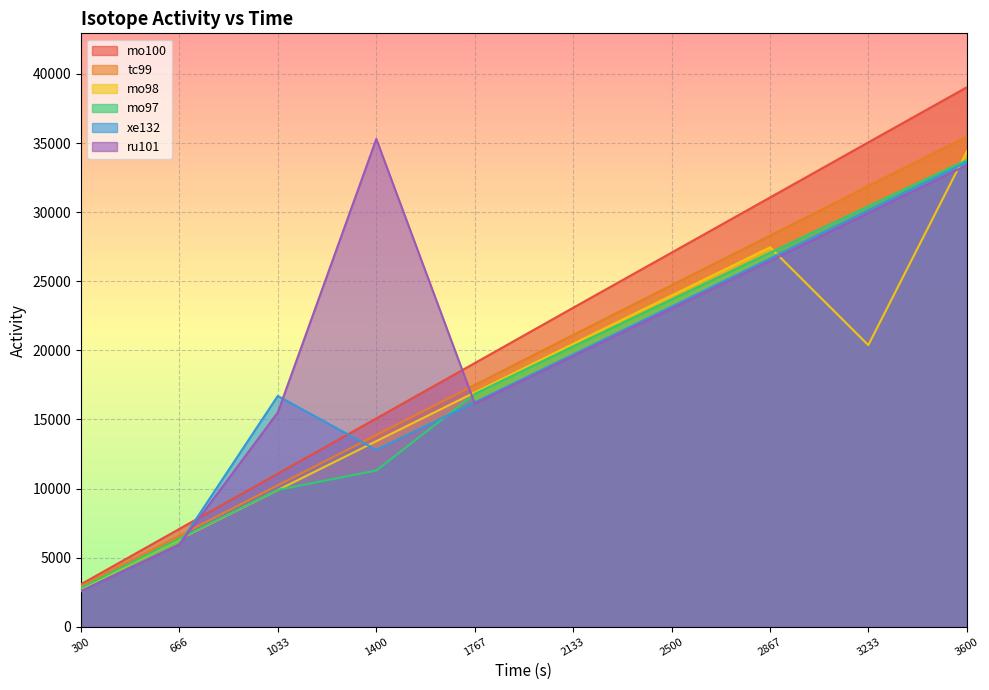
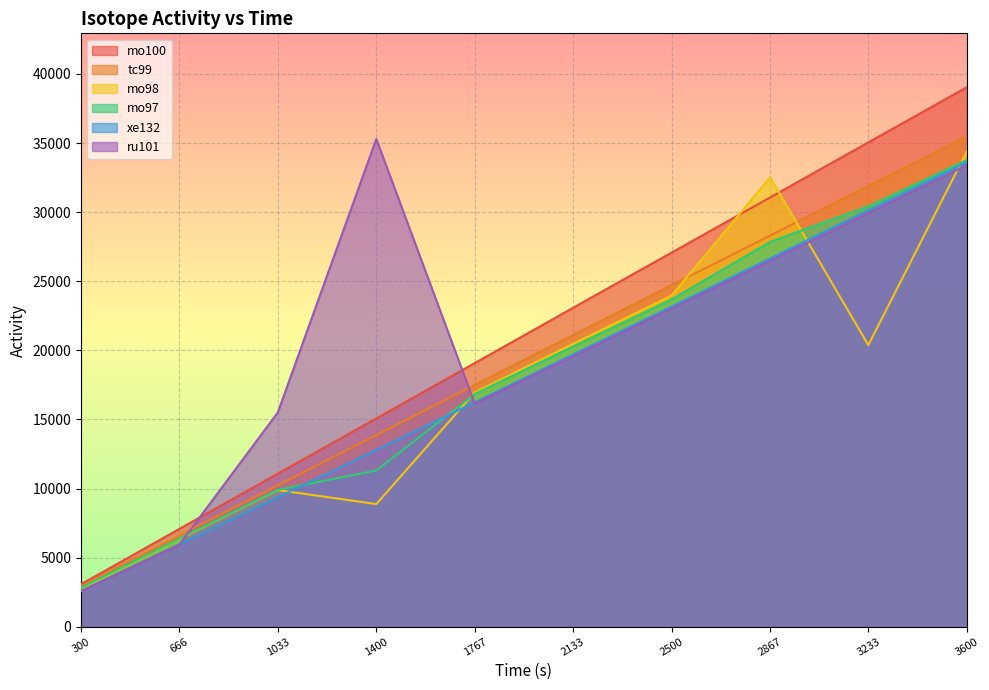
  {
    "mo98": {
-     "1400": 13400,
+     "1400": 8900,
      "2133": 20500,
      "2500": 24000,
-     "2867": 27500,
+     "2867": 32500,
      "3233": 20400,
      "3600": 34400
    },
    "mo97": {
      "1400": 11300,
      "2133": 20300,
      "2500": 23700,
-     "2867": 27100,
+     "2867": 27800,
      "3233": 30400
    },
    "xe132": {
-     "1033": 16700,
+     "1033": 9400,
      "1400": 12800,
      "3233": 30100
    },
    "ru101": {
      "1033": 15500,
      "1400": 35300,
      "3233": 29900,
      "3600": 33400
    }
  }
